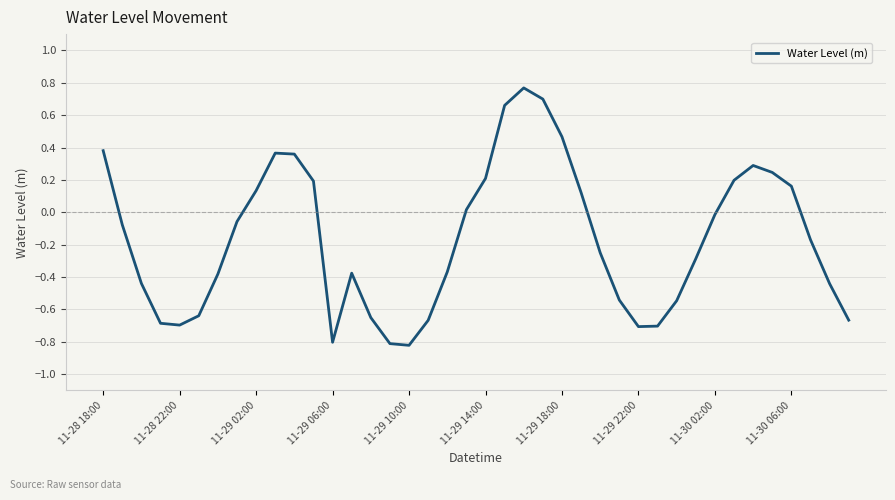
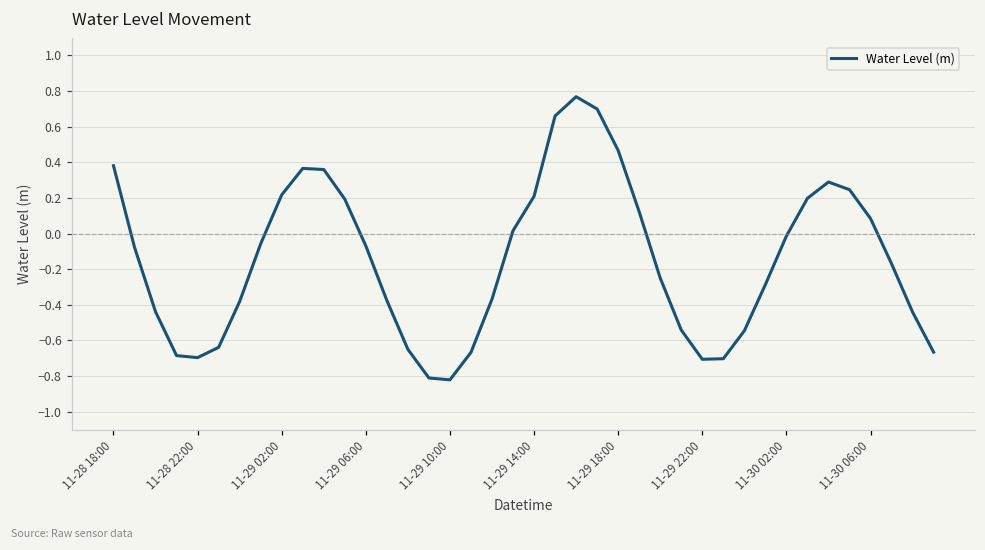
  {
    "11-28 18:00": 0.38,
    "11-28 22:00": -0.70,
-   "11-29 02:00": 0.13,
-   "11-29 06:00": -0.80,
+   "11-29 02:00": 0.22,
+   "11-29 06:00": -0.07,
    "11-29 10:00": -0.82,
    "11-29 14:00": 0.21,
    "11-29 18:00": 0.47,
    "11-29 22:00": -0.71,
    "11-30 02:00": -0.01,
-   "11-30 06:00": 0.16
+   "11-30 06:00": 0.08
  }
